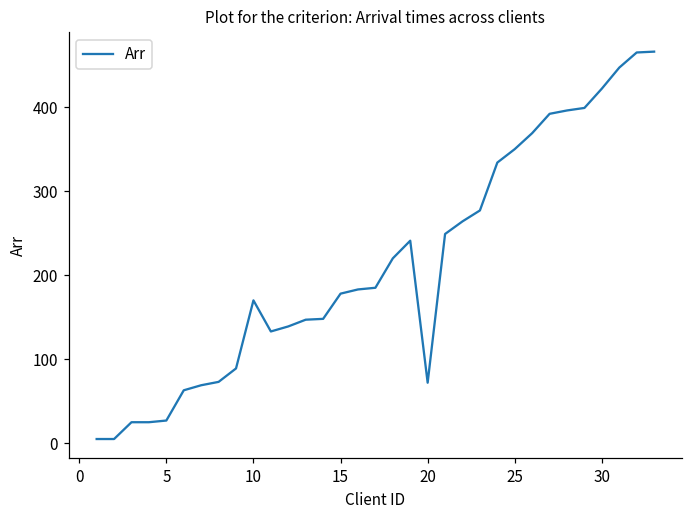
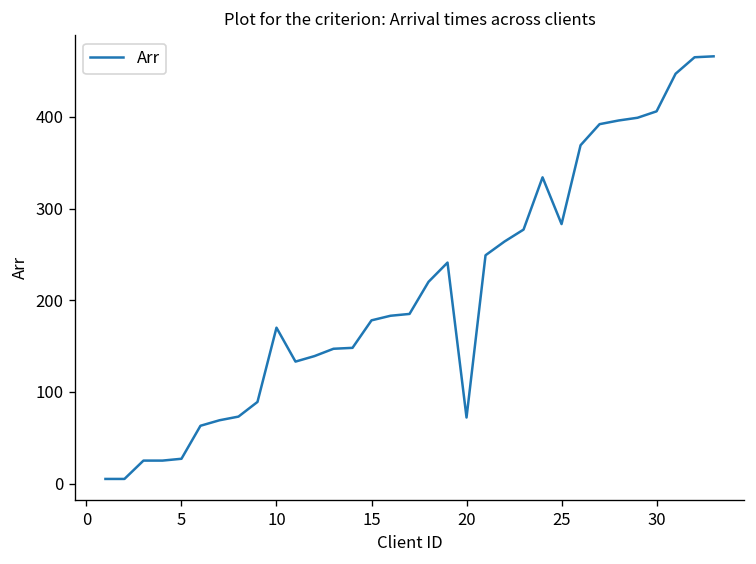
  {
    "5": 30,
    "10": 170,
    "15": 180,
    "20": 70,
-   "25": 350,
-   "30": 420
+   "25": 280,
+   "30": 410
  }
